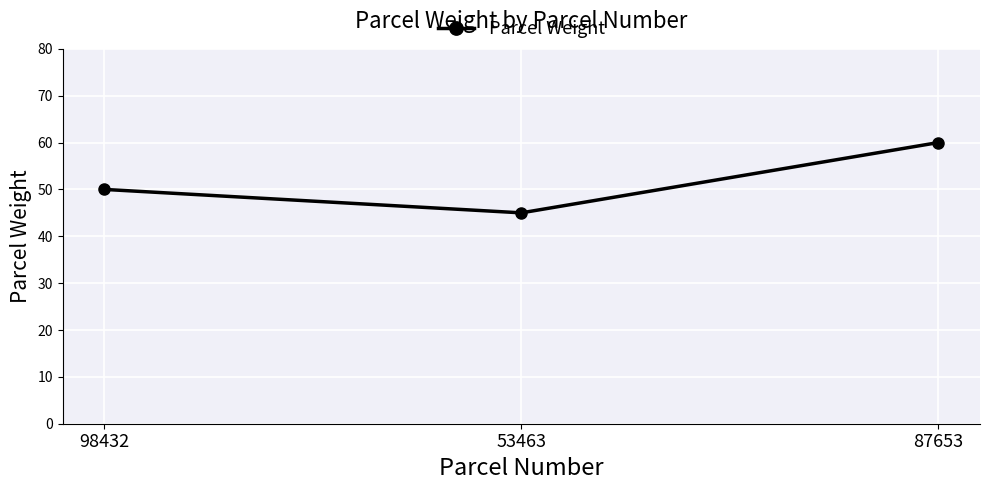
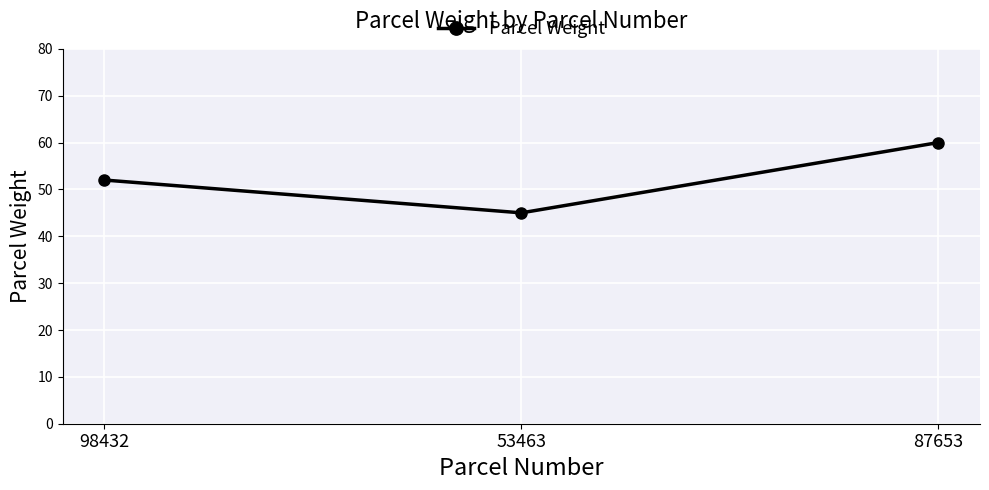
  {
-   "98432": 50,
+   "98432": 52,
    "53463": 45,
    "87653": 60
  }
